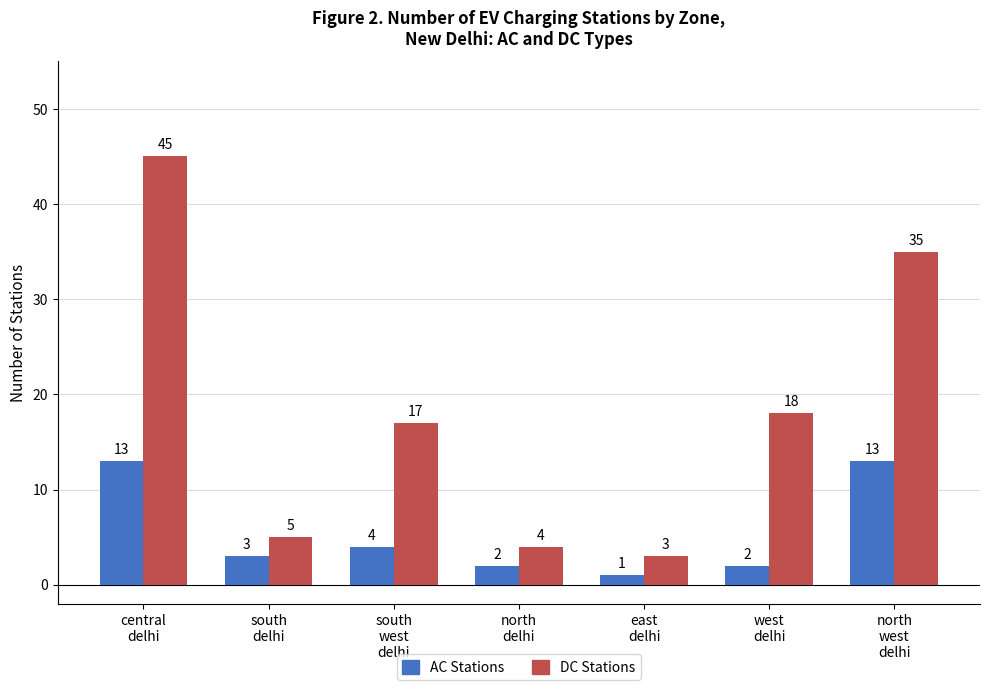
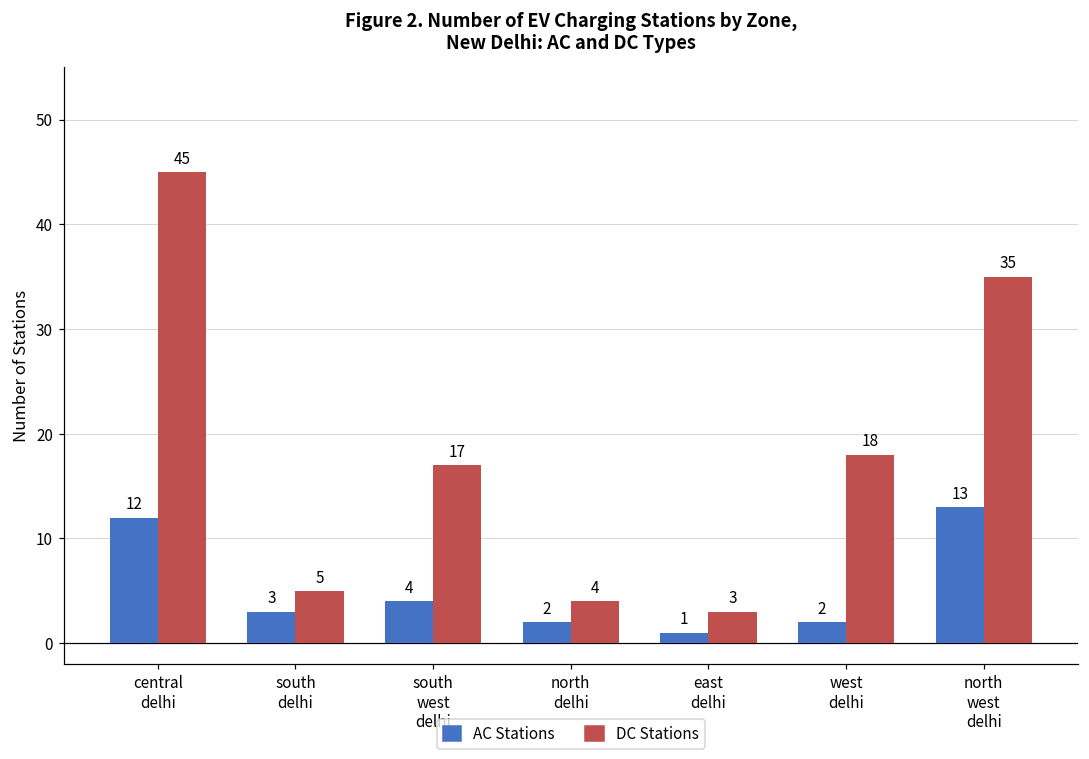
  {
    "AC Stations": {
-     "central delhi": 13,
+     "central delhi": 12,
      "south delhi": 3,
      "south west delhi": 4,
      "north delhi": 2,
      "east delhi": 1,
      "west delhi": 2,
      "north west delhi": 13
    },
    "DC Stations": {
      "central delhi": 45,
      "south delhi": 5,
      "south west delhi": 17,
      "north delhi": 4,
      "east delhi": 3,
      "west delhi": 18,
      "north west delhi": 35
    }
  }
